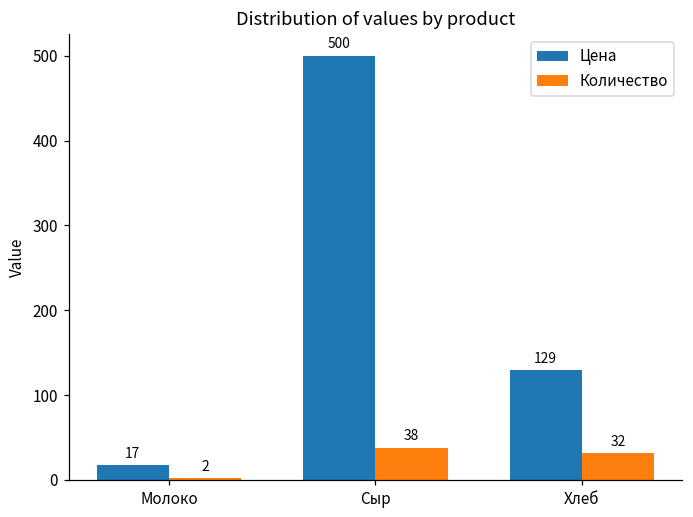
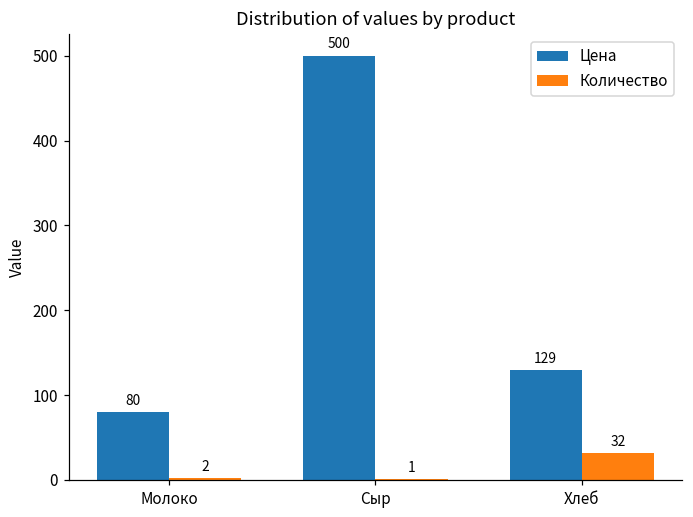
  {
    "Цена": {
-     "Молоко": 17,
+     "Молоко": 80,
      "Сыр": 500,
      "Хлеб": 129
    },
    "Количество": {
      "Молоко": 2,
-     "Сыр": 38,
+     "Сыр": 1,
      "Хлеб": 32
    }
  }
